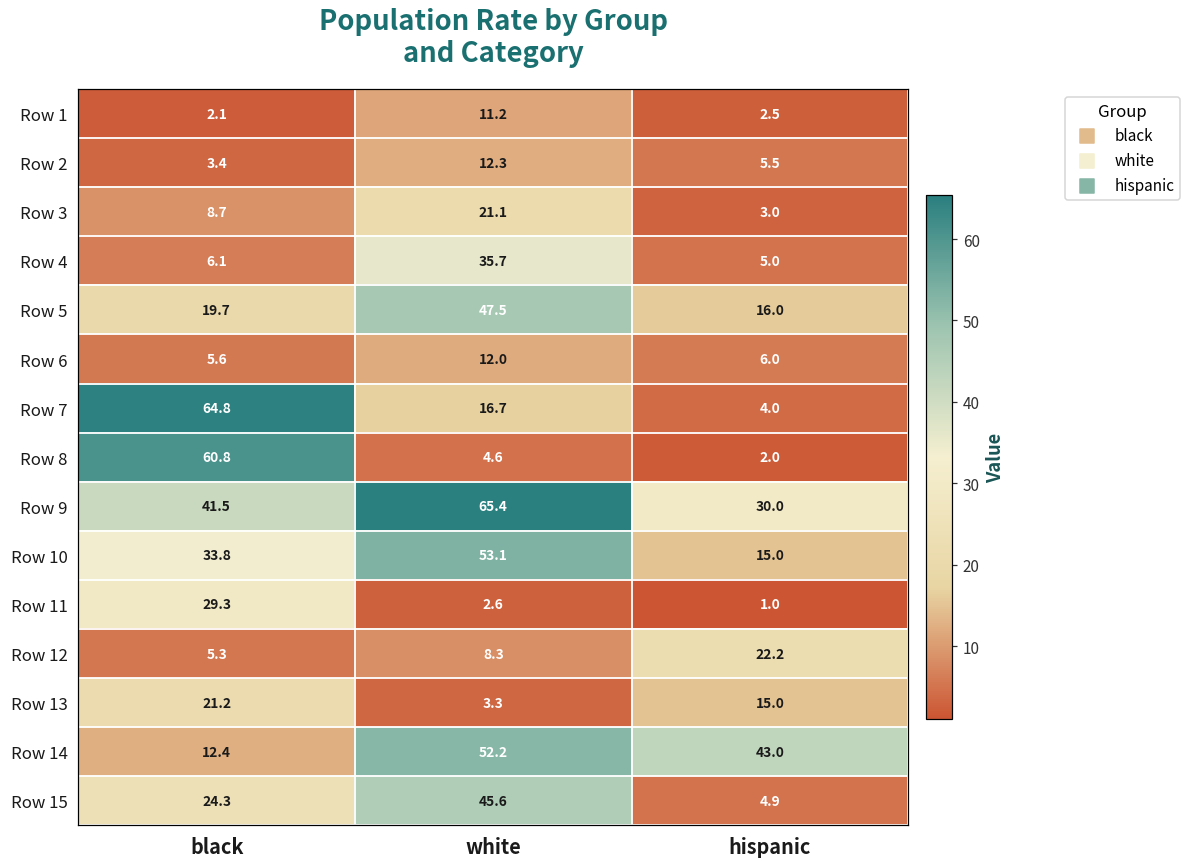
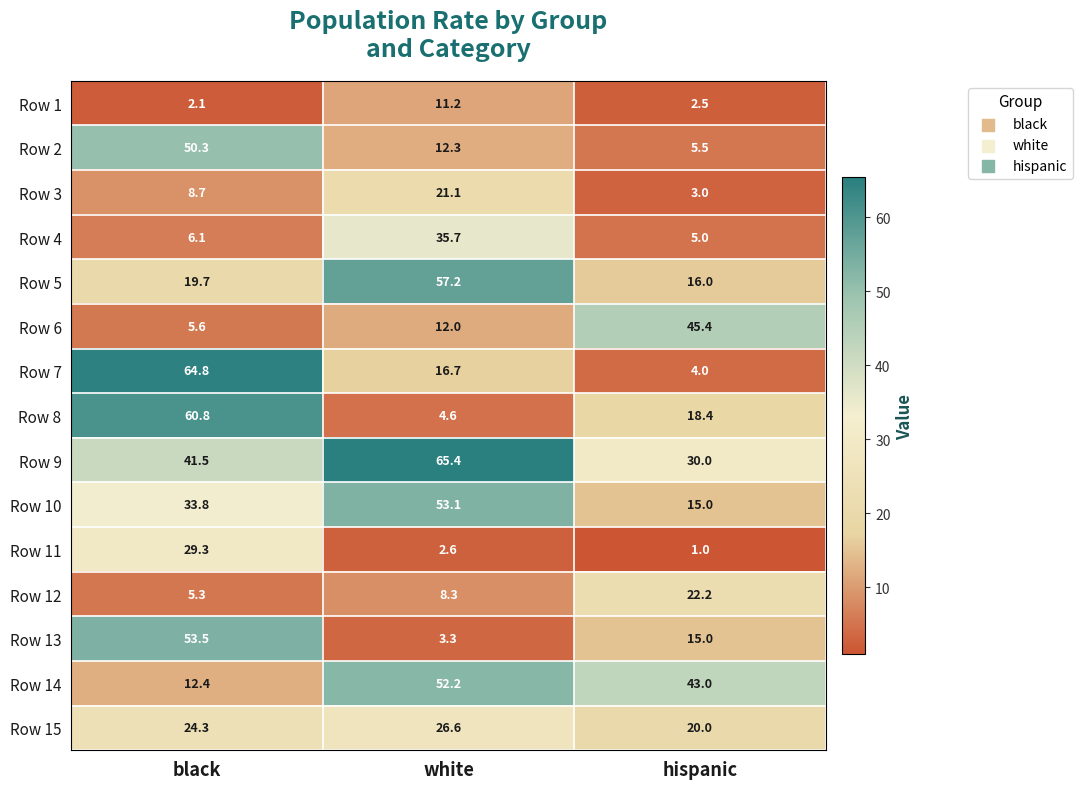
  {
    "Row 1": {
      "black": 2.1,
      "white": 11.2,
      "hispanic": 2.5
    },
    "Row 2": {
-     "black": 3.4,
+     "black": 50.3,
      "white": 12.3,
      "hispanic": 5.5
    },
    "Row 3": {
      "black": 8.7,
      "white": 21.1,
      "hispanic": 3.0
    },
    "Row 4": {
      "black": 6.1,
      "white": 35.7,
      "hispanic": 5.0
    },
    "Row 5": {
      "black": 19.7,
-     "white": 47.5,
+     "white": 57.2,
      "hispanic": 16.0
    },
    "Row 6": {
      "black": 5.6,
      "white": 12.0,
-     "hispanic": 6.0
+     "hispanic": 45.4
    },
    "Row 7": {
      "black": 64.8,
      "white": 16.7,
      "hispanic": 4.0
    },
    "Row 8": {
      "black": 60.8,
      "white": 4.6,
-     "hispanic": 2.0
+     "hispanic": 18.4
    },
    "Row 9": {
      "black": 41.5,
      "white": 65.4,
      "hispanic": 30.0
    },
    "Row 10": {
      "black": 33.8,
      "white": 53.1,
      "hispanic": 15.0
    },
    "Row 11": {
      "black": 29.3,
      "white": 2.6,
      "hispanic": 1.0
    },
    "Row 12": {
      "black": 5.3,
      "white": 8.3,
      "hispanic": 22.2
    },
    "Row 13": {
-     "black": 21.2,
+     "black": 53.5,
      "white": 3.3,
      "hispanic": 15.0
    },
    "Row 14": {
      "black": 12.4,
      "white": 52.2,
      "hispanic": 43.0
    },
    "Row 15": {
      "black": 24.3,
-     "white": 45.6,
-     "hispanic": 4.9
+     "white": 26.6,
+     "hispanic": 20.0
    }
  }
